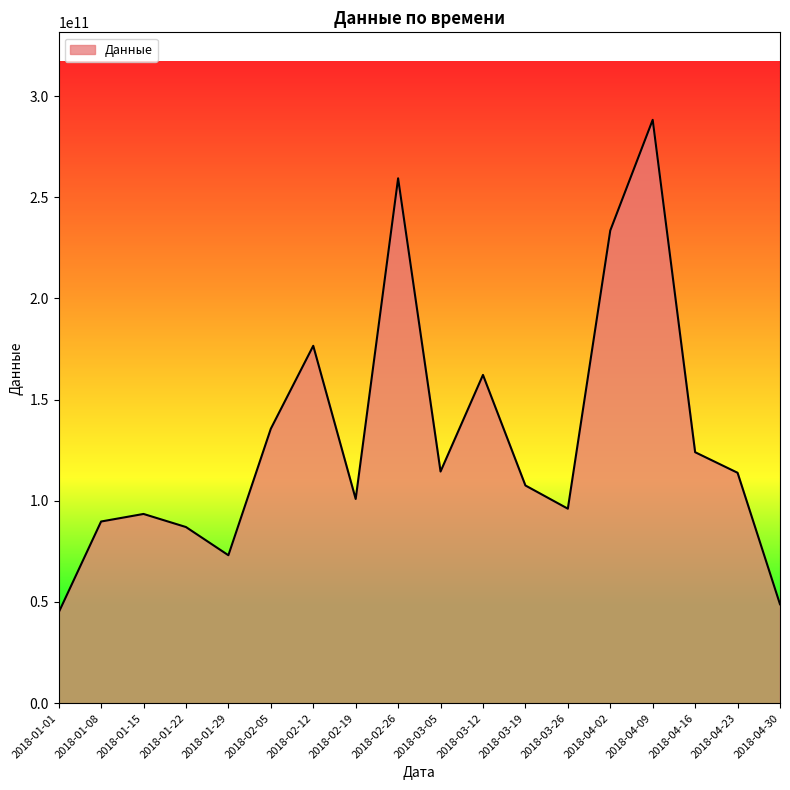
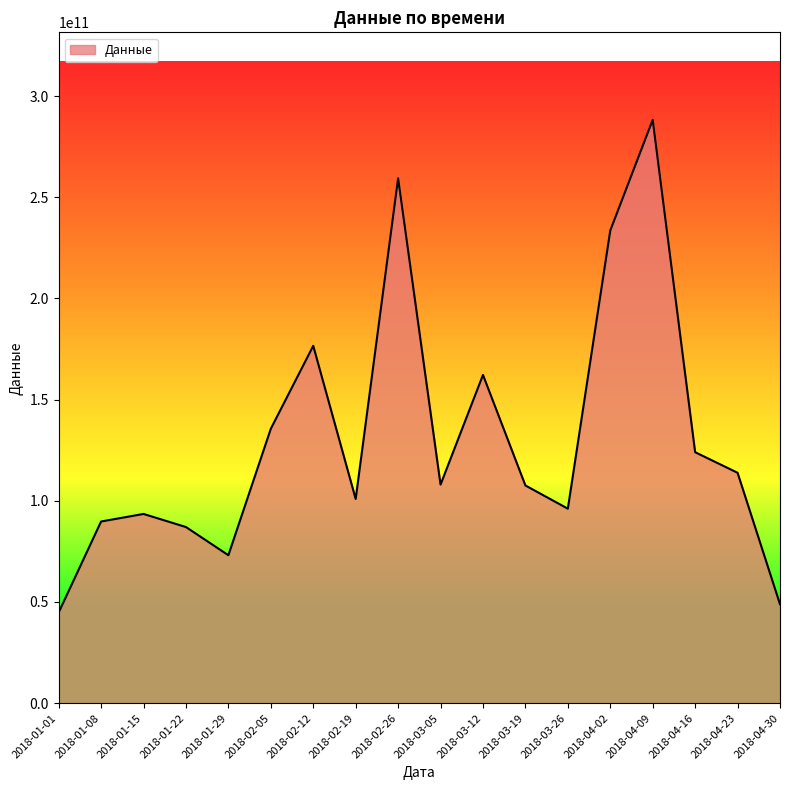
  {
    "2018-01-01": 45000000000,
    "2018-01-08": 90000000000,
    "2018-01-15": 93000000000,
    "2018-01-22": 87000000000,
    "2018-01-29": 73000000000,
    "2018-02-05": 136000000000,
    "2018-02-12": 177000000000,
    "2018-02-19": 101000000000,
    "2018-02-26": 259000000000,
-   "2018-03-05": 114000000000,
+   "2018-03-05": 108000000000,
    "2018-03-12": 162000000000,
    "2018-03-19": 108000000000,
    "2018-03-26": 96000000000,
    "2018-04-02": 234000000000,
    "2018-04-09": 288000000000,
    "2018-04-16": 124000000000,
    "2018-04-23": 114000000000,
    "2018-04-30": 49000000000
  }
